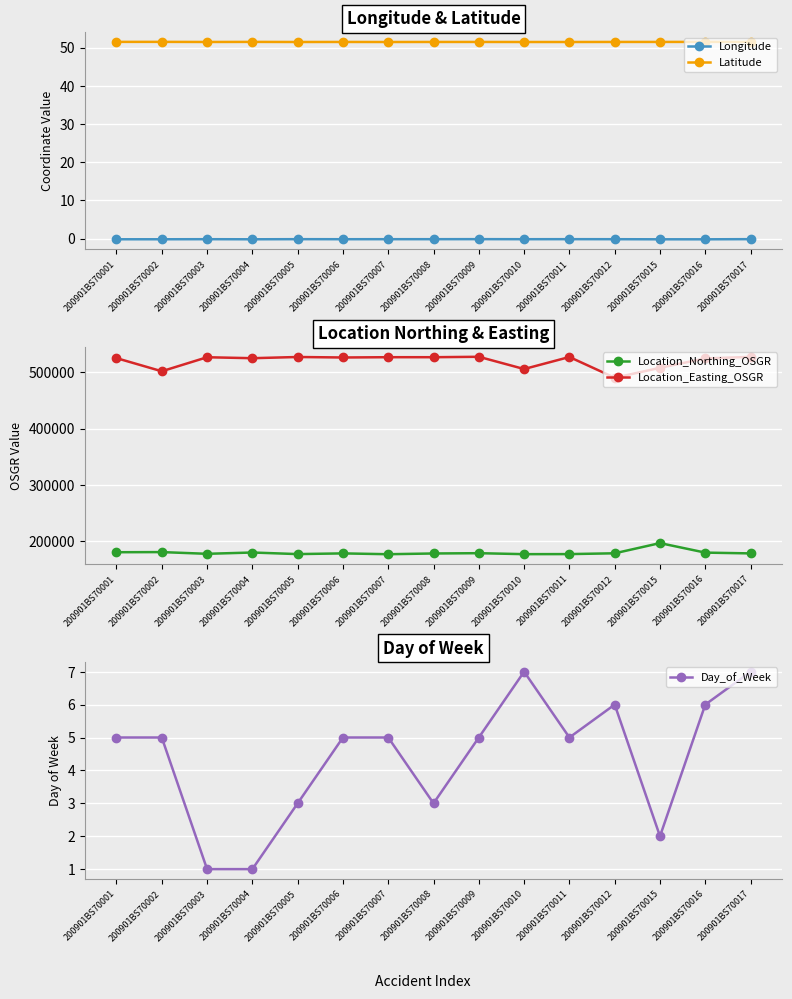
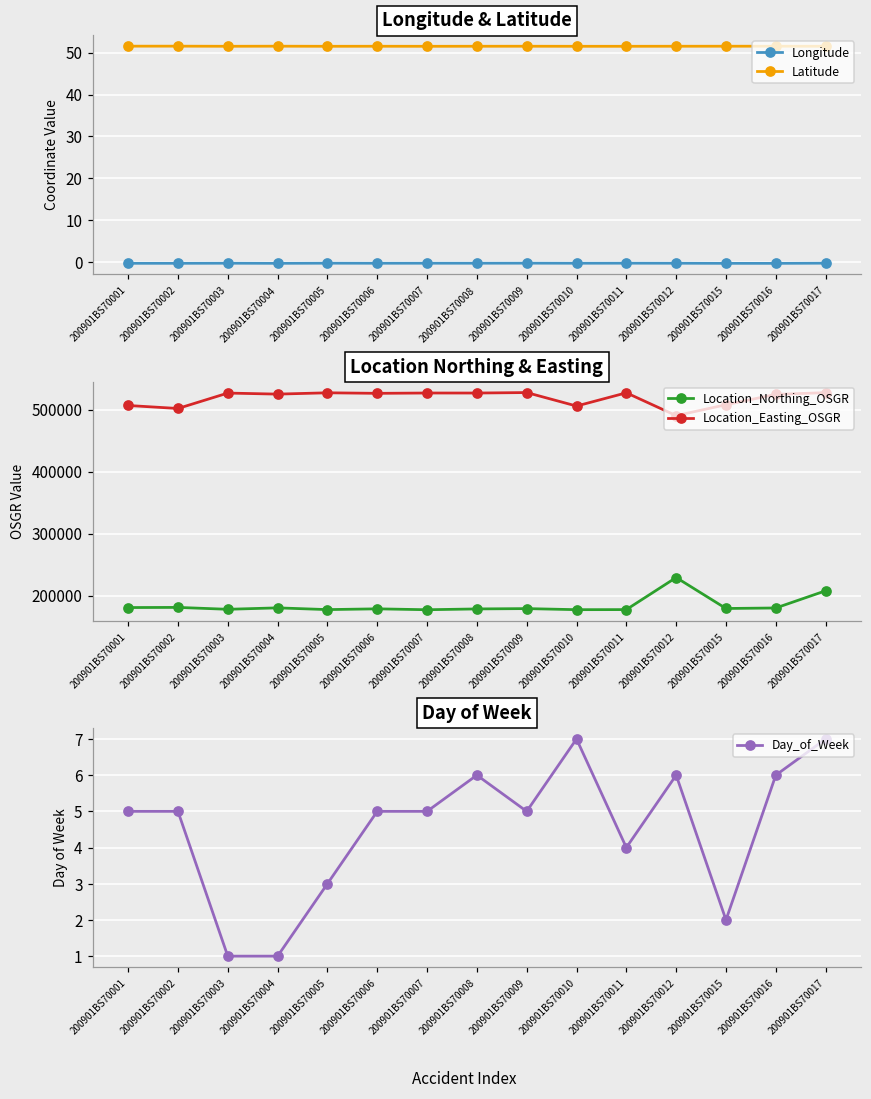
  {
    "Longitude & Latitude": {
      "Longitude": {
        "200901BS70001": 0,
        "200901BS70002": 0,
        "200901BS70003": 0,
        "200901BS70004": 0,
        "200901BS70005": 0,
        "200901BS70006": 0,
        "200901BS70007": 0,
        "200901BS70008": 0,
        "200901BS70009": 0,
        "200901BS70010": 0,
        "200901BS70011": 0,
        "200901BS70012": 0,
        "200901BS70015": 0,
        "200901BS70016": 0,
        "200901BS70017": 0
      },
      "Latitude": {
        "200901BS70001": 52,
        "200901BS70002": 52,
        "200901BS70003": 51,
        "200901BS70004": 52,
        "200901BS70005": 51,
        "200901BS70006": 51,
        "200901BS70007": 51,
        "200901BS70008": 51,
        "200901BS70009": 51,
        "200901BS70010": 51,
        "200901BS70011": 51,
        "200901BS70012": 51,
        "200901BS70015": 51
      }
    },
    "Location Northing & Easting": {
      "Location_Northing_OSGR": {
        "200901BS70001": 180000,
        "200901BS70002": 180000,
        "200901BS70003": 180000,
        "200901BS70004": 180000,
        "200901BS70005": 180000,
        "200901BS70006": 180000,
        "200901BS70007": 180000,
        "200901BS70008": 180000,
        "200901BS70009": 180000,
        "200901BS70010": 180000,
        "200901BS70011": 180000,
-       "200901BS70012": 180000,
-       "200901BS70015": 200000,
+       "200901BS70012": 230000,
+       "200901BS70015": 180000,
        "200901BS70016": 180000,
-       "200901BS70017": 180000
+       "200901BS70017": 210000
      },
      "Location_Easting_OSGR": {
-       "200901BS70001": 520000,
+       "200901BS70001": 510000,
        "200901BS70002": 500000,
        "200901BS70003": 530000,
        "200901BS70004": 520000,
        "200901BS70005": 530000,
        "200901BS70006": 530000,
        "200901BS70007": 530000,
        "200901BS70008": 530000,
        "200901BS70009": 530000,
        "200901BS70010": 510000,
        "200901BS70011": 530000
      }
    },
    "Day of Week": {
      "200901BS70001": 5,
      "200901BS70002": 5,
      "200901BS70003": 1,
      "200901BS70004": 1,
      "200901BS70005": 3,
      "200901BS70006": 5,
      "200901BS70007": 5,
-     "200901BS70008": 3,
+     "200901BS70008": 6,
      "200901BS70009": 5,
      "200901BS70010": 7,
-     "200901BS70011": 5,
+     "200901BS70011": 4,
      "200901BS70012": 6,
      "200901BS70015": 2,
      "200901BS70016": 6
    }
  }
